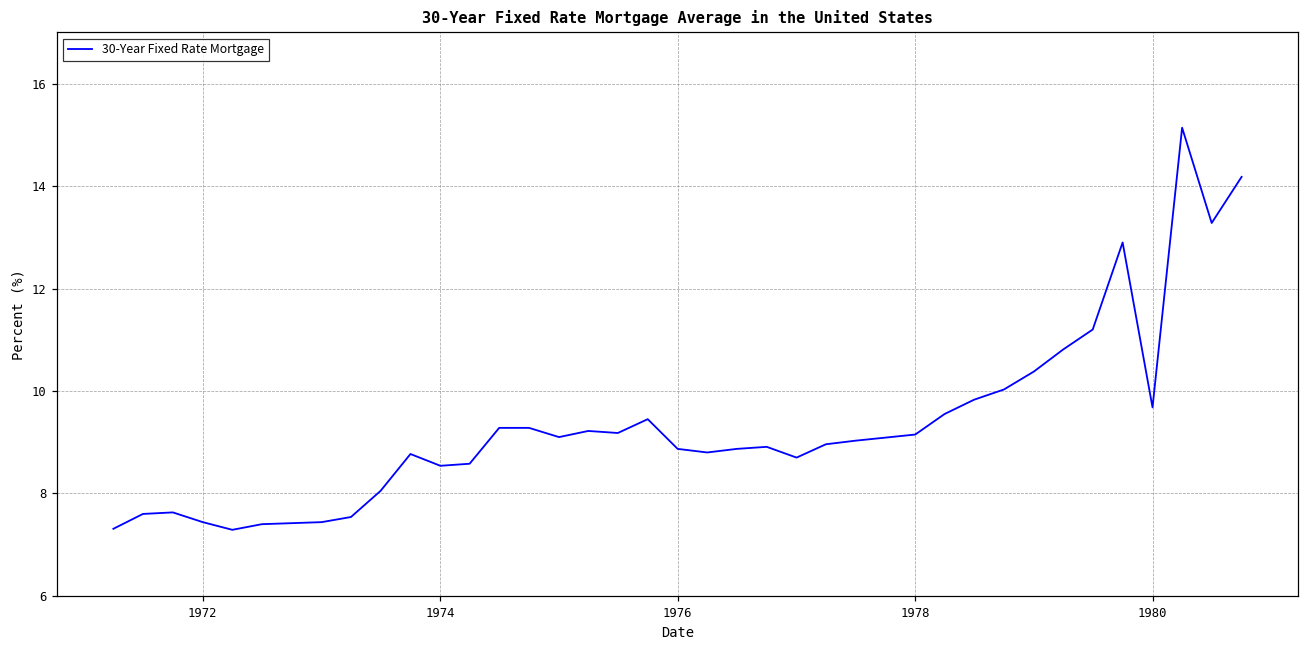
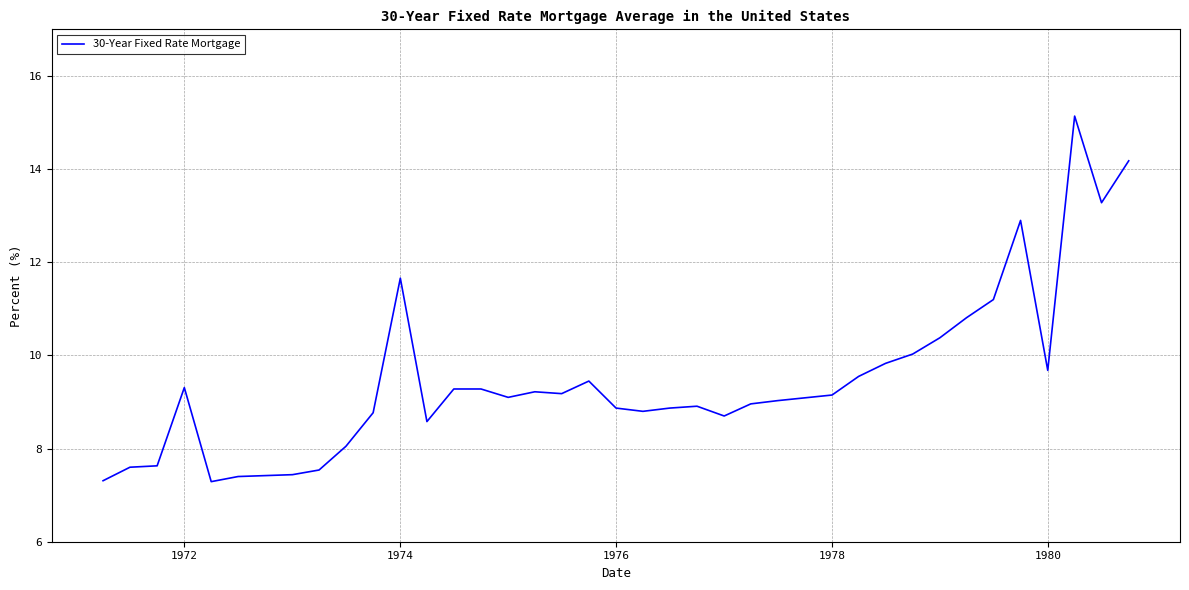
  {
-   "1972": 7.4,
-   "1974": 8.5,
+   "1972": 9.3,
+   "1974": 11.7,
    "1976": 8.9,
    "1978": 9.2,
    "1980": 9.7
  }
